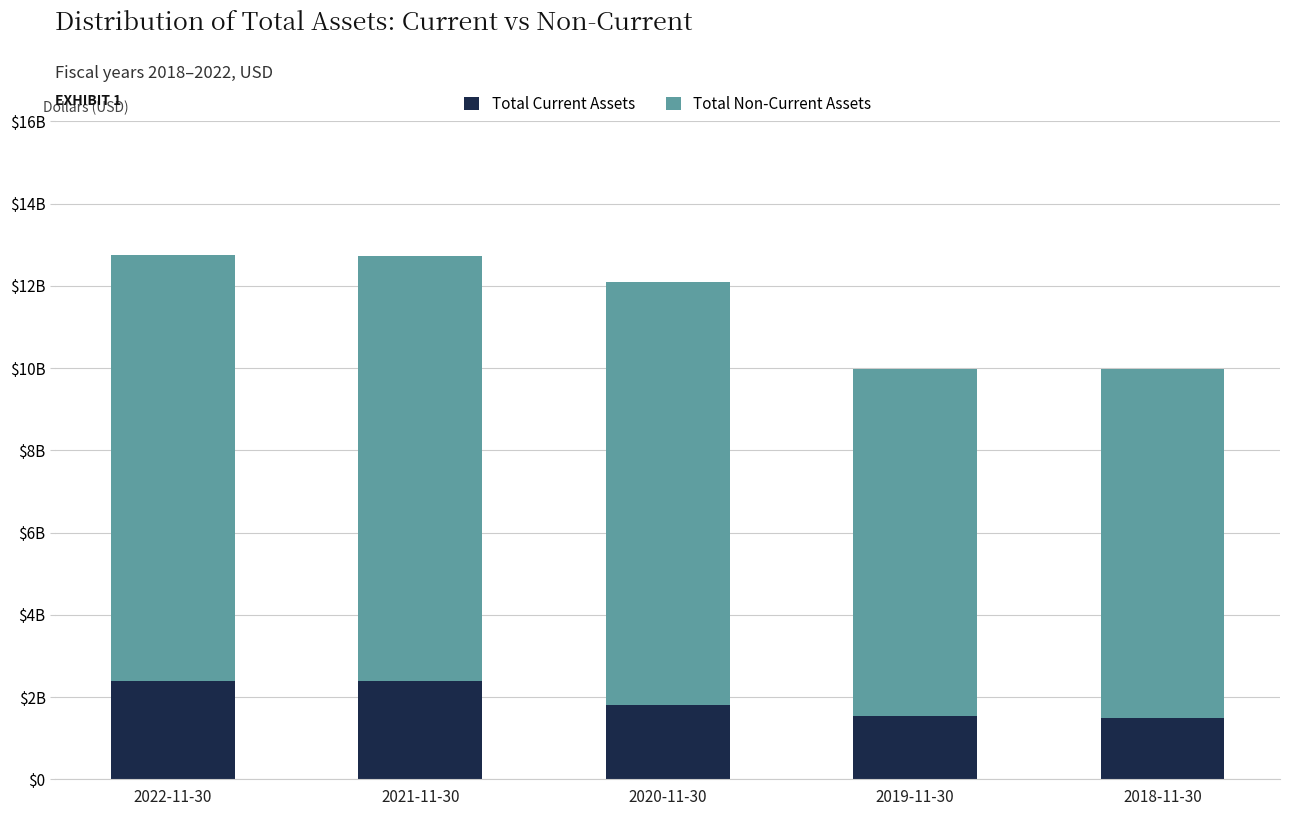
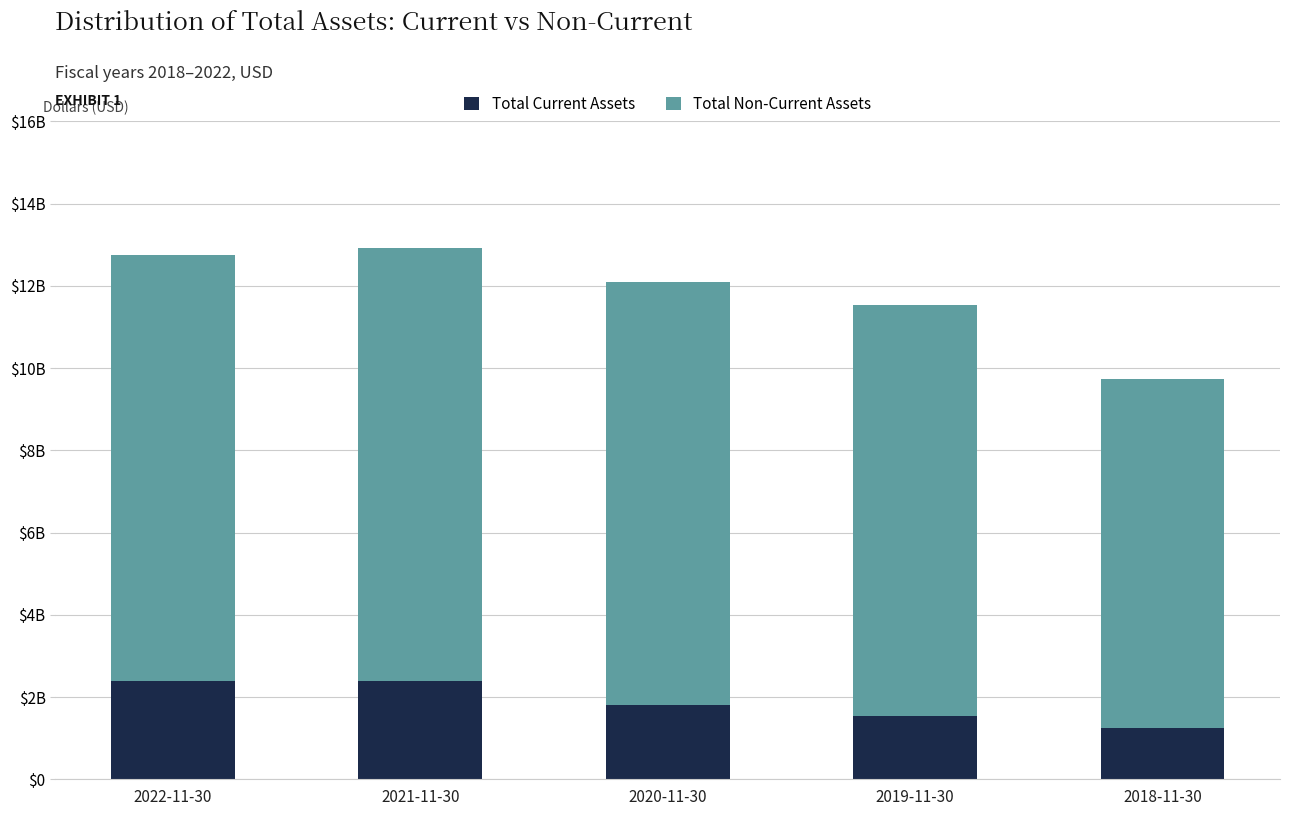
  {
    "Total Current Assets": {
      "2022-11-30": "$2400000000",
      "2021-11-30": "$2400000000",
      "2020-11-30": "$1800000000",
      "2019-11-30": "$1600000000",
-     "2018-11-30": "$1500000000"
+     "2018-11-30": "$1200000000"
    },
    "Total Non-Current Assets": {
      "2022-11-30": "$10400000000",
-     "2021-11-30": "$10300000000",
+     "2021-11-30": "$10500000000",
      "2020-11-30": "$10300000000",
-     "2019-11-30": "$8400000000",
+     "2019-11-30": "$10000000000",
      "2018-11-30": "$8500000000"
    }
  }
